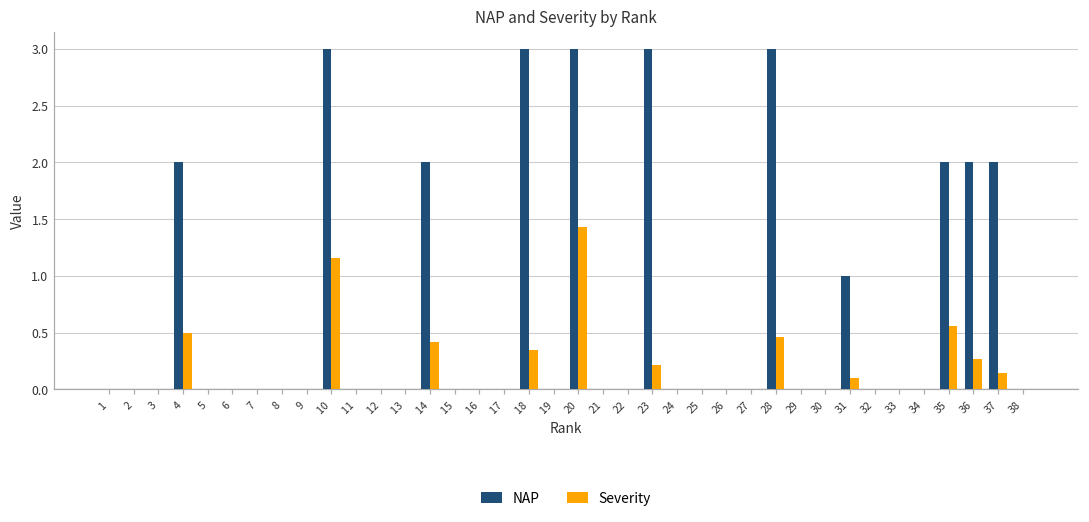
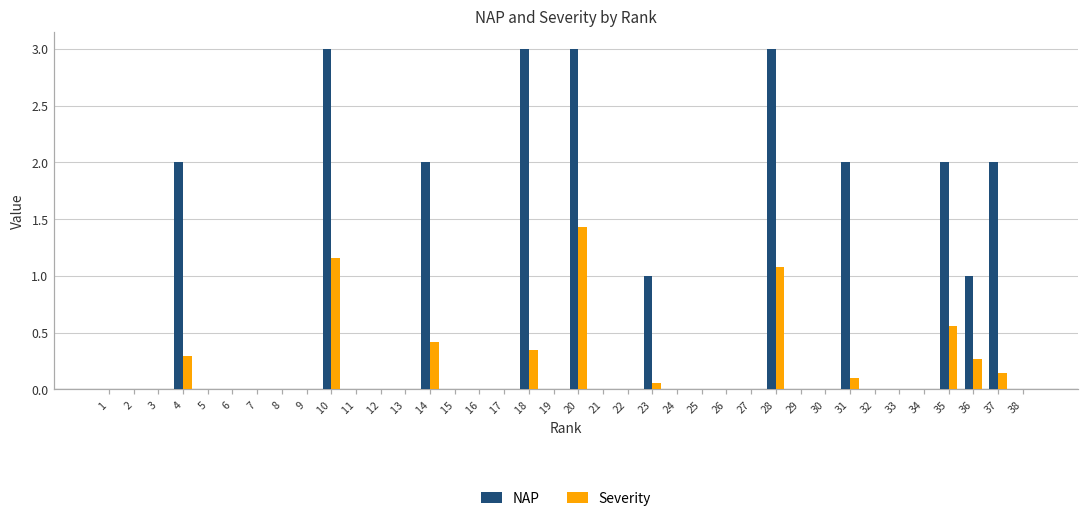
  {
    "NAP": {
      "1": 0,
      "2": 0,
      "3": 0,
      "4": 2,
      "5": 0,
      "6": 0,
      "7": 0,
      "8": 0,
      "9": 0,
      "10": 3,
      "11": 0,
      "12": 0,
      "13": 0,
      "14": 2,
      "15": 0,
      "16": 0,
      "17": 0,
      "18": 3,
      "19": 0,
      "20": 3,
      "21": 0,
      "22": 0,
-     "23": 3,
+     "23": 1,
      "24": 0,
      "25": 0,
      "26": 0,
      "27": 0,
      "28": 3,
      "29": 0,
      "30": 0,
-     "31": 1,
+     "31": 2,
      "32": 0,
      "33": 0,
      "34": 0,
      "35": 2,
-     "36": 2,
+     "36": 1,
      "37": 2,
      "38": 0
    },
    "Severity": {
      "1": 0.00,
      "2": 0.00,
      "3": 0.00,
-     "4": 0.50,
+     "4": 0.30,
      "5": 0.00,
      "6": 0.00,
      "7": 0.00,
      "8": 0.00,
      "9": 0.00,
      "10": 1.15,
      "11": 0.00,
      "12": 0.00,
      "13": 0.00,
      "14": 0.42,
      "15": 0.00,
      "16": 0.00,
      "17": 0.00,
      "18": 0.34,
      "19": 0.00,
      "20": 1.43,
      "21": 0.00,
      "22": 0.00,
-     "23": 0.22,
+     "23": 0.06,
      "24": 0.00,
      "25": 0.00,
      "26": 0.00,
      "27": 0.00,
-     "28": 0.47,
+     "28": 1.08,
      "29": 0.00,
      "30": 0.00,
      "31": 0.10,
      "32": 0.00,
      "33": 0.00,
      "34": 0.00,
      "35": 0.56,
      "36": 0.27,
      "37": 0.14,
      "38": 0.00
    }
  }
